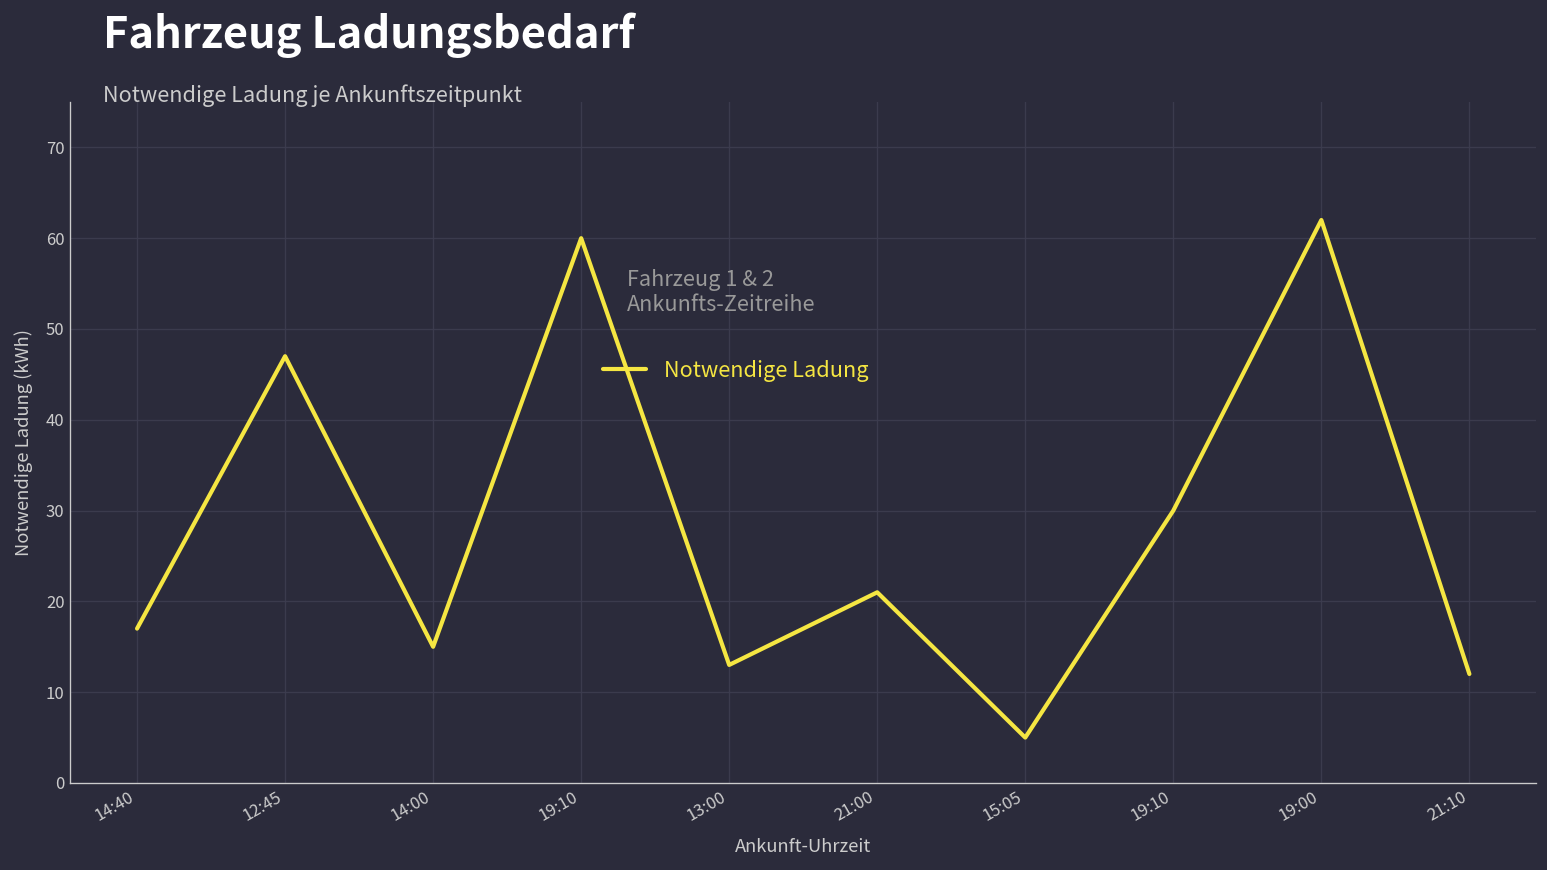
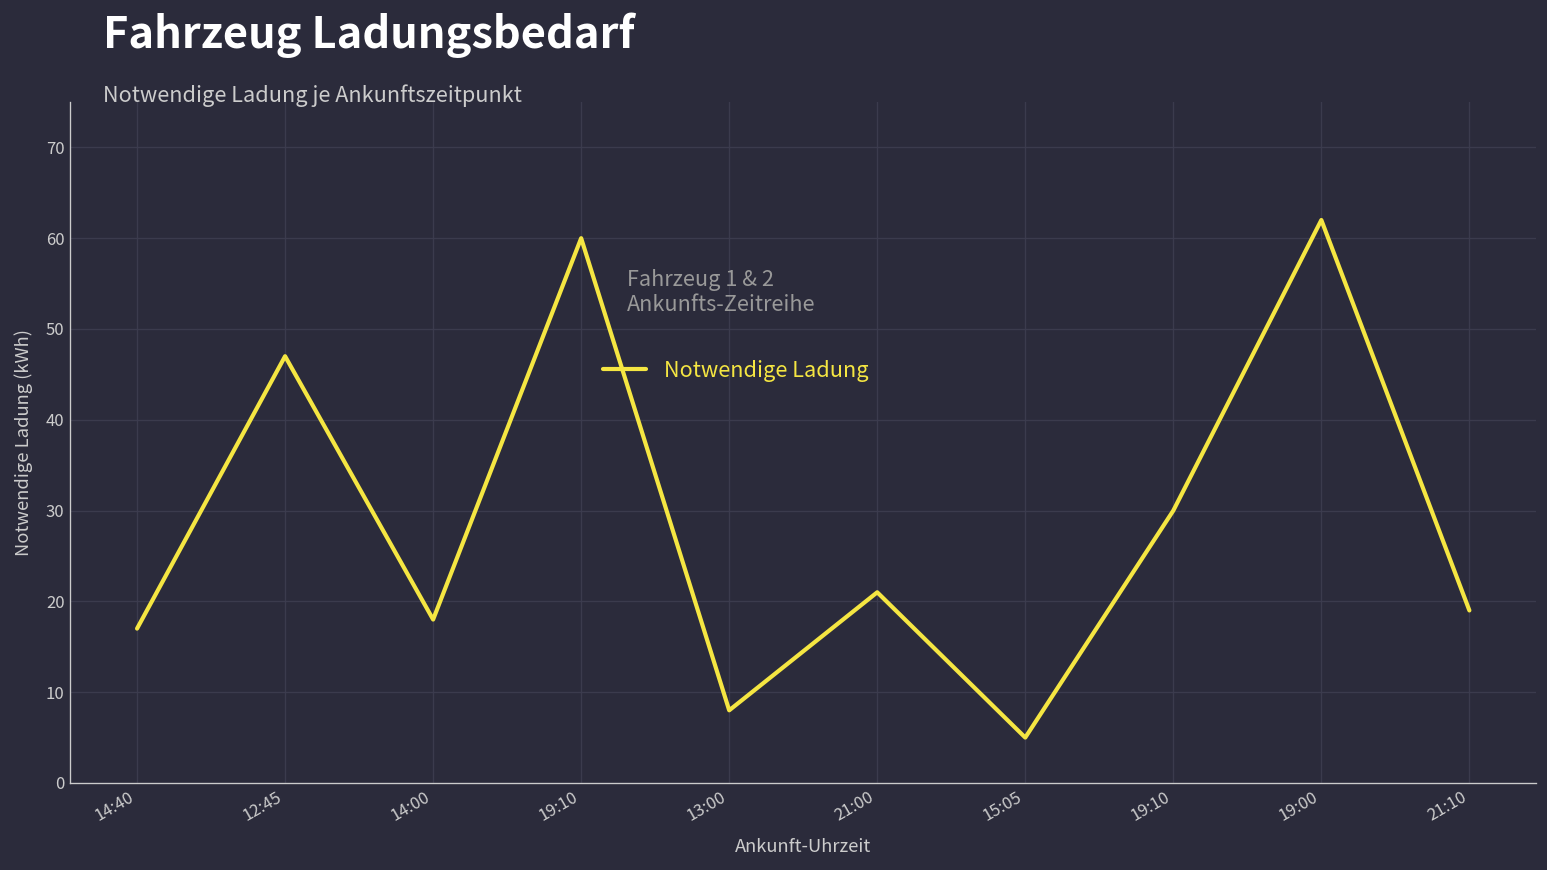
  {
    "14:40": 17,
    "12:45": 47,
-   "14:00": 15,
-   "13:00": 13,
+   "14:00": 18,
+   "13:00": 8,
    "21:00": 21,
    "15:05": 5,
    "19:00": 62,
-   "21:10": 12
+   "21:10": 19
  }
